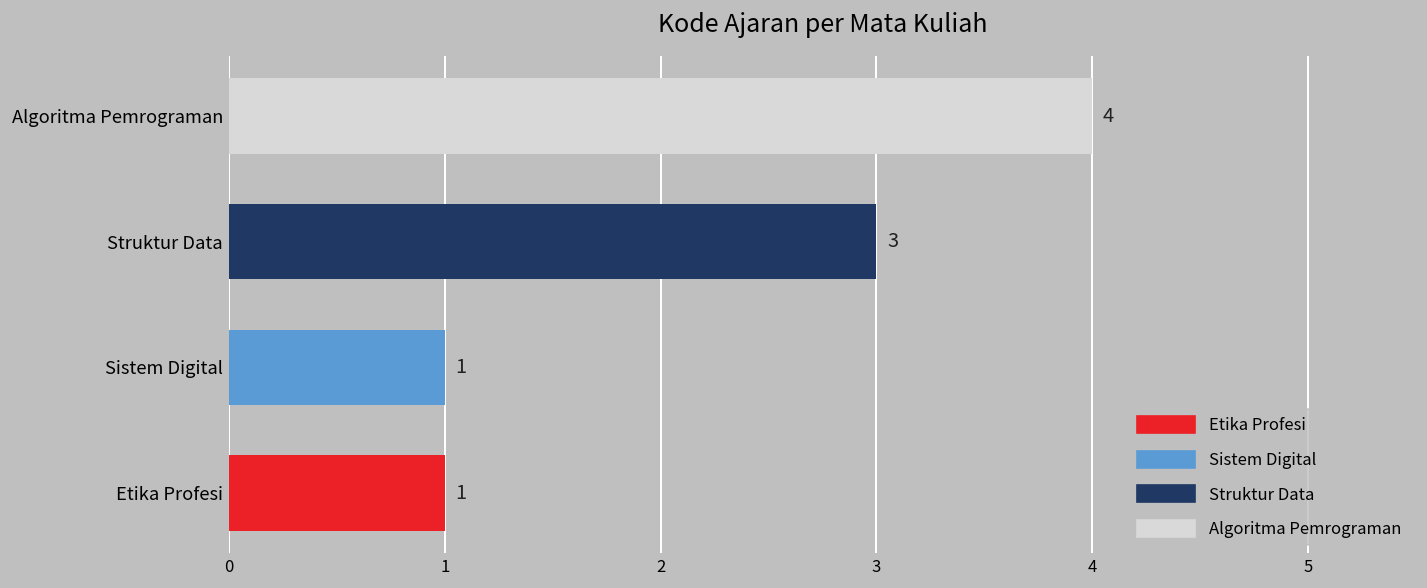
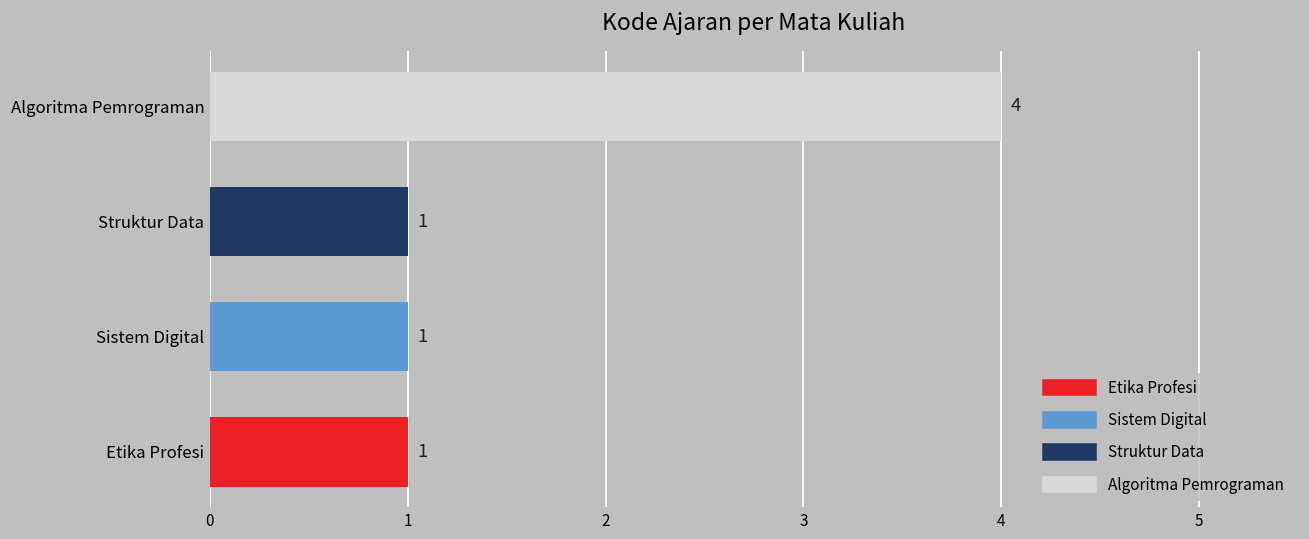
  {
    "Algoritma Pemrograman": 4,
-   "Struktur Data": 3,
+   "Struktur Data": 1,
    "Sistem Digital": 1,
    "Etika Profesi": 1
  }
